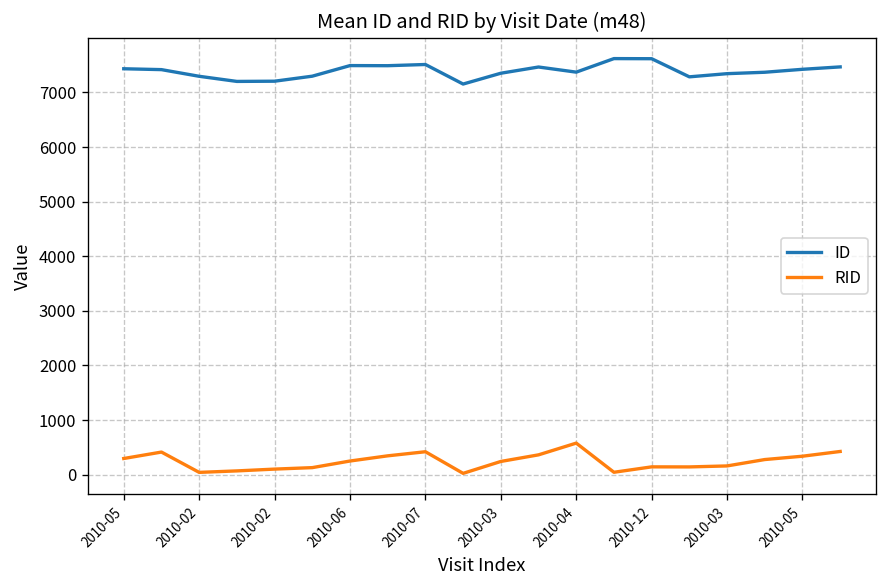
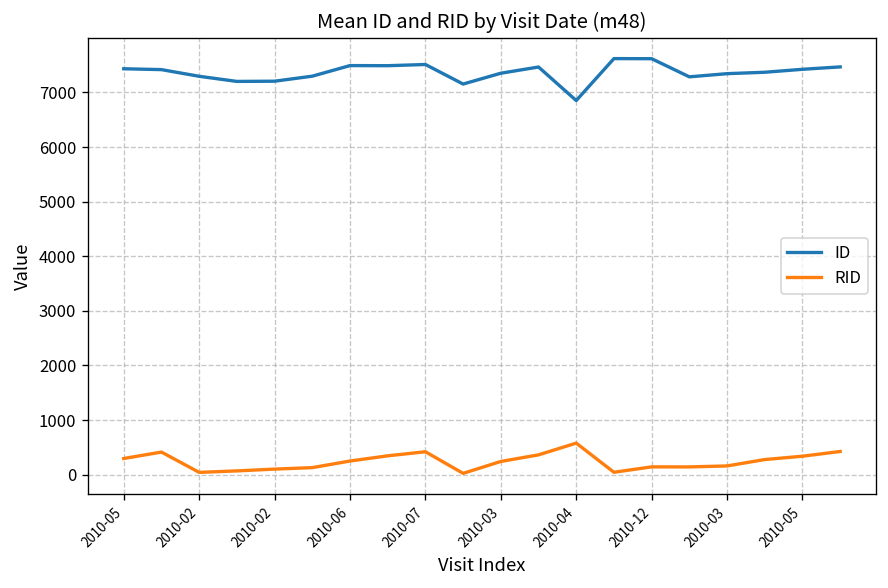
  {
    "ID": {
      "2010-07": 7500,
-     "2010-04": 7400
+     "2010-04": 6900
    },
    "RID": {
      "2010-07": 400,
      "2010-04": 600
    }
  }
